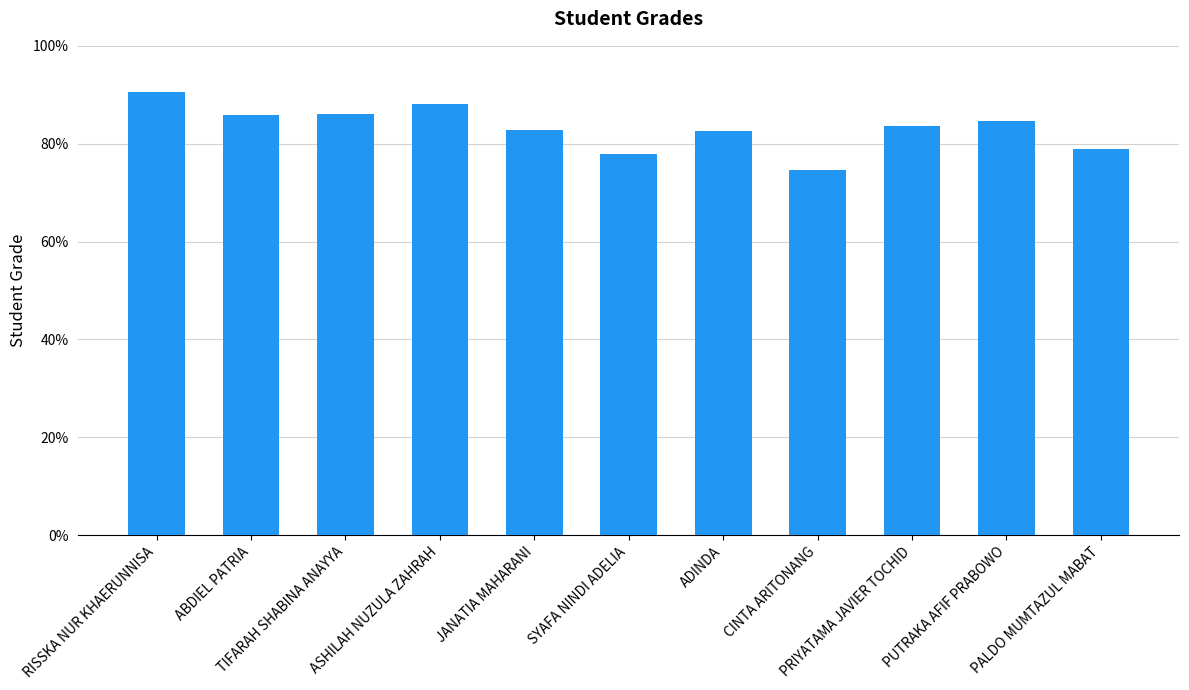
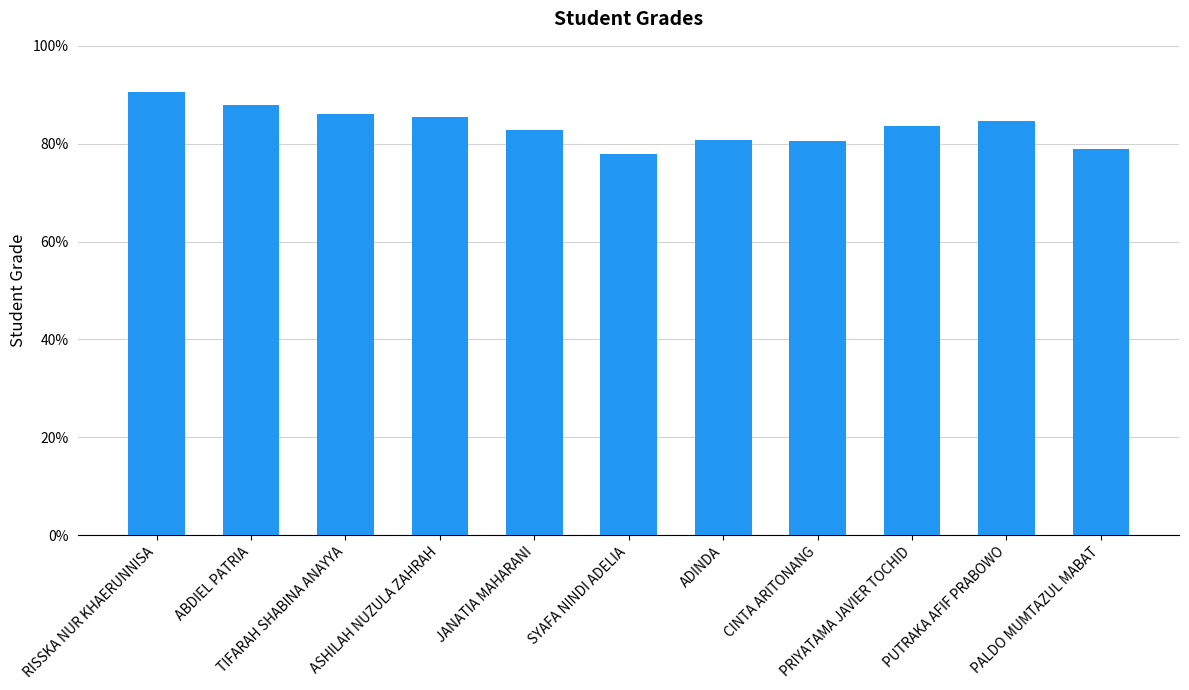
  {
    "RISSKA NUR KHAERUNNISA": "91%",
-   "ABDIEL PATRIA": "86%",
+   "ABDIEL PATRIA": "88%",
    "TIFARAH SHABINA ANAYYA": "86%",
-   "ASHILAH NUZULA ZAHRAH": "88%",
+   "ASHILAH NUZULA ZAHRAH": "85%",
    "JANATIA MAHARANI": "83%",
    "SYAFA NINDI ADELIA": "78%",
-   "ADINDA": "83%",
-   "CINTA ARITONANG": "75%",
+   "ADINDA": "81%",
+   "CINTA ARITONANG": "81%",
    "PRIYATAMA JAVIER TOCHID": "84%",
    "PUTRAKA AFIF PRABOWO": "85%",
    "PALDO MUMTAZUL MABAT": "79%"
  }
